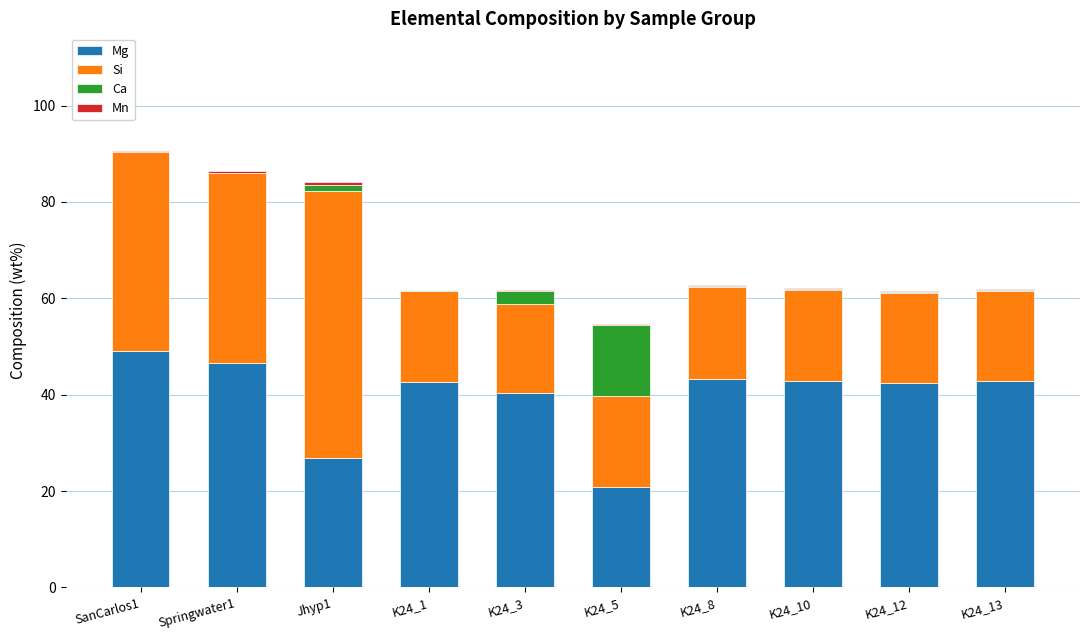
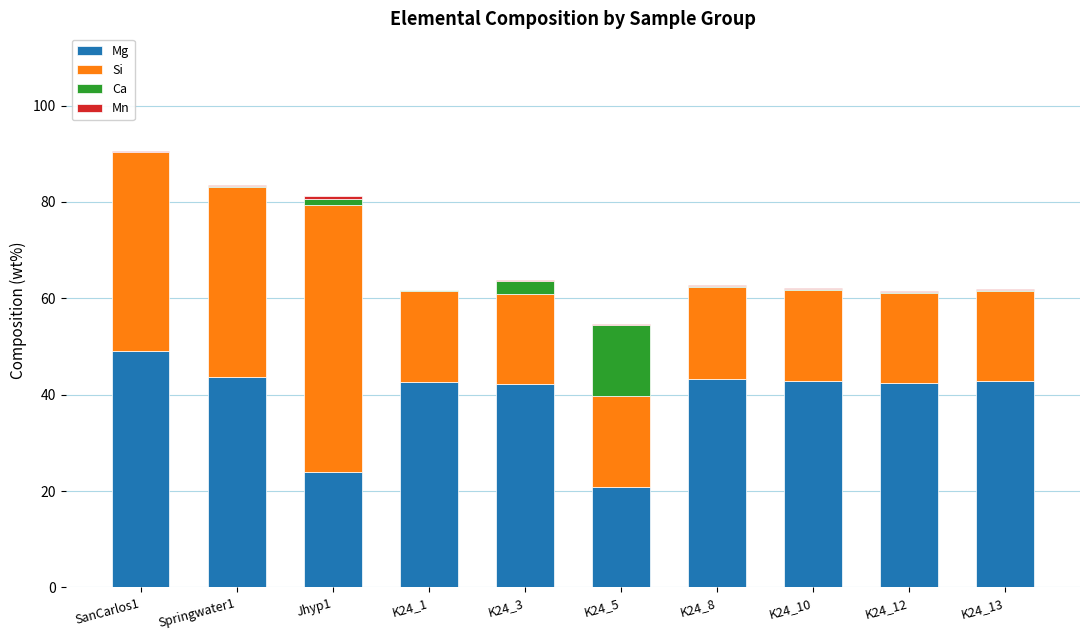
  {
    "Mg": {
      "SanCarlos1": 49,
-     "Springwater1": 47,
-     "Jhyp1": 27,
+     "Springwater1": 44,
+     "Jhyp1": 24,
      "K24_1": 43,
-     "K24_3": 40,
+     "K24_3": 42,
      "K24_5": 21,
      "K24_8": 43,
      "K24_10": 43,
      "K24_12": 43,
      "K24_13": 43
    },
    "Si": {
      "SanCarlos1": 41,
      "Springwater1": 40,
      "Jhyp1": 55,
      "K24_1": 19,
      "K24_3": 19,
      "K24_5": 19,
      "K24_8": 19,
      "K24_10": 19,
      "K24_12": 19,
      "K24_13": 19
    },
    "Ca": {
      "Jhyp1": 1,
      "K24_3": 3,
      "K24_5": 15
    },
    "Mn": {
      "Jhyp1": 1
    }
  }
